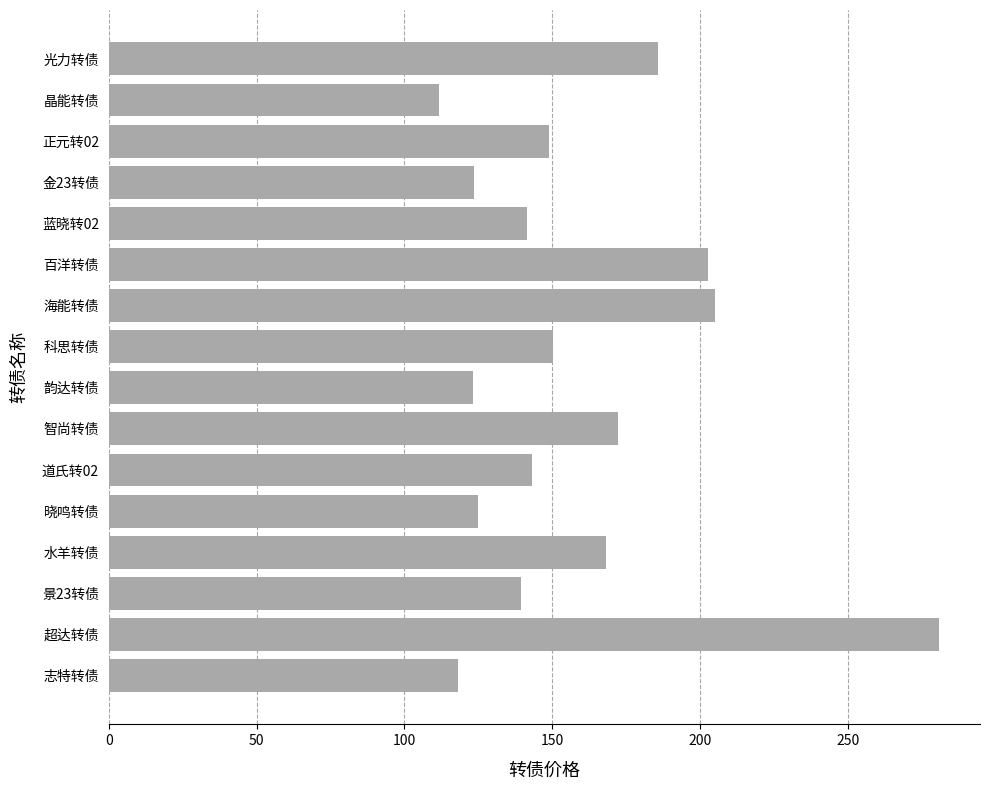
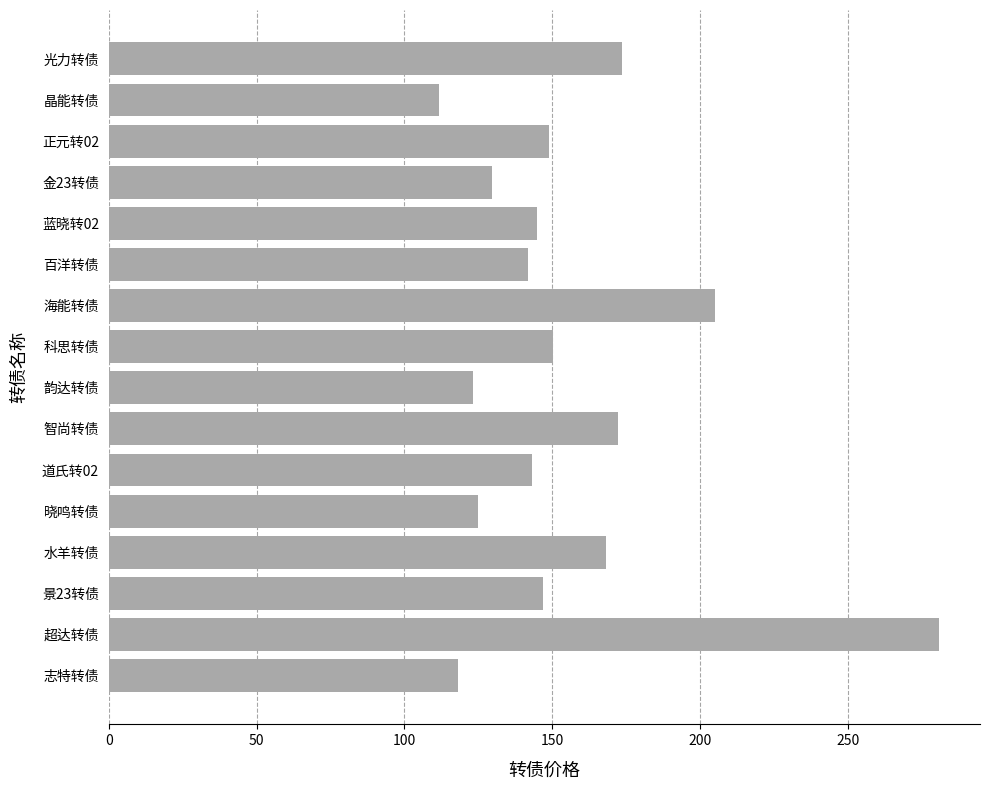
  {
-   "光力转债": 186,
+   "光力转债": 174,
    "晶能转债": 112,
    "正元转02": 149,
-   "金23转债": 124,
-   "蓝晓转02": 142,
-   "百洋转债": 203,
+   "金23转债": 130,
+   "蓝晓转02": 145,
+   "百洋转债": 142,
    "海能转债": 205,
    "科思转债": 150,
    "韵达转债": 123,
    "智尚转债": 172,
    "道氏转02": 143,
    "晓鸣转债": 125,
    "水羊转债": 168,
-   "景23转债": 139,
+   "景23转债": 147,
    "超达转债": 281,
    "志特转债": 118
  }
